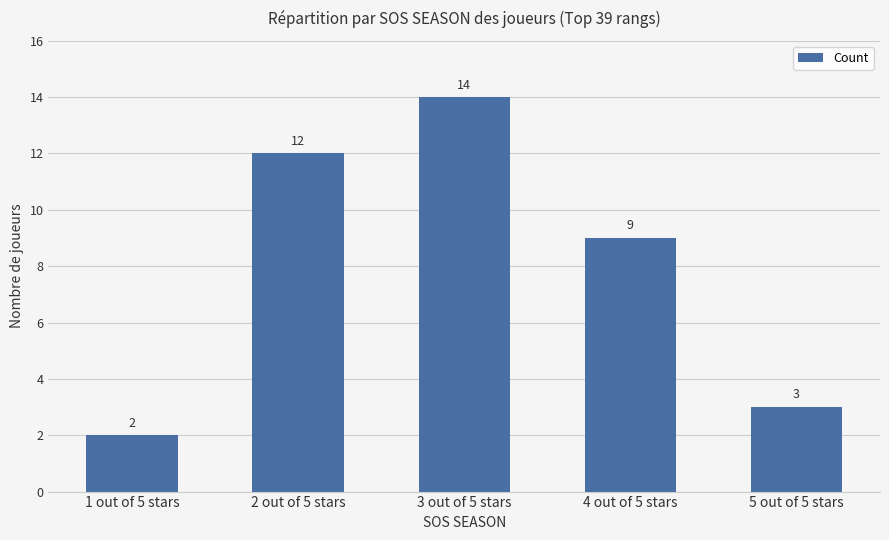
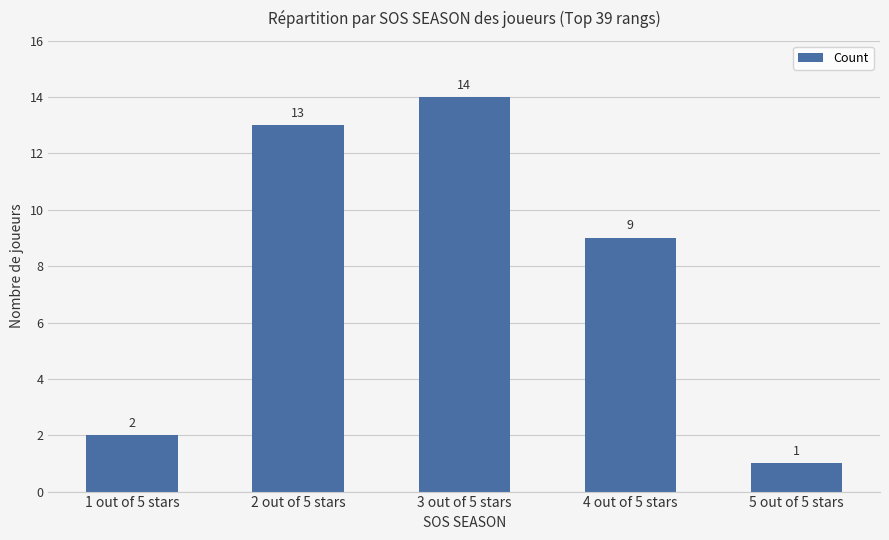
  {
    "1 out of 5 stars": 2,
-   "2 out of 5 stars": 12,
+   "2 out of 5 stars": 13,
    "3 out of 5 stars": 14,
    "4 out of 5 stars": 9,
-   "5 out of 5 stars": 3
+   "5 out of 5 stars": 1
  }
